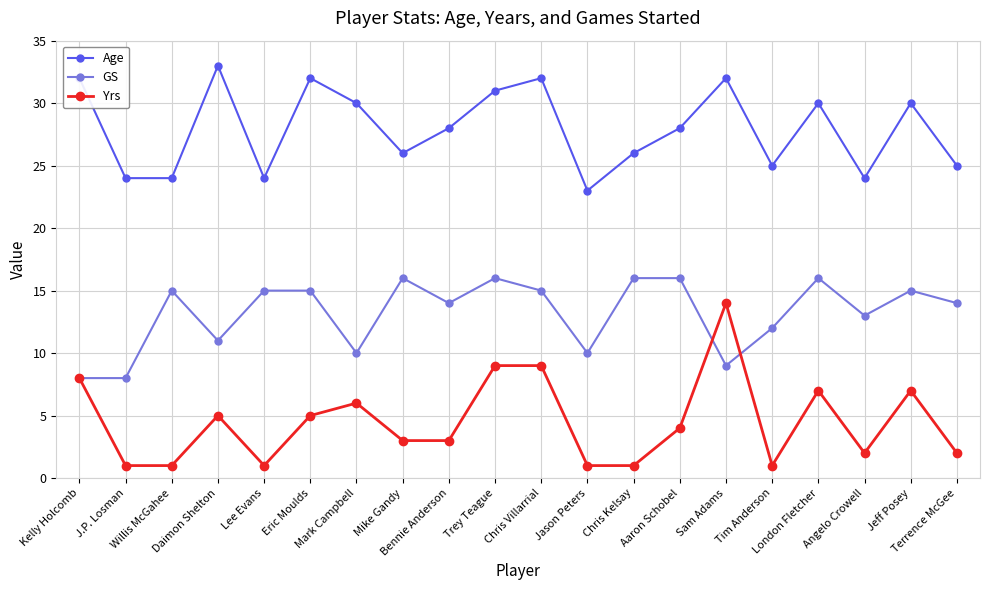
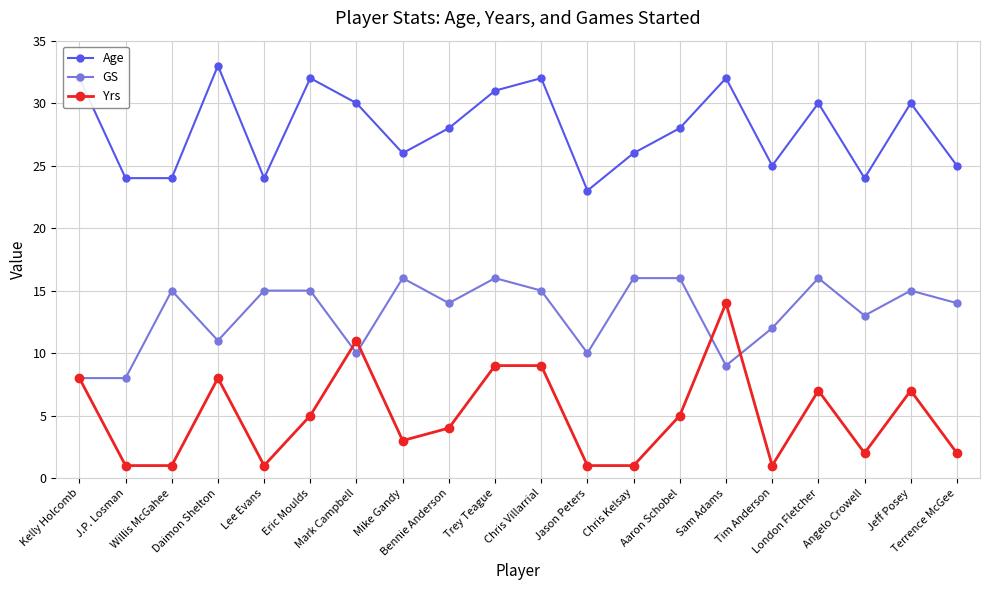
  {
    "Yrs": {
      "J.P. Losman": 1,
      "Willis McGahee": 1,
-     "Daimon Shelton": 5,
+     "Daimon Shelton": 8,
      "Lee Evans": 1,
      "Eric Moulds": 5,
-     "Mark Campbell": 6,
+     "Mark Campbell": 11,
      "Mike Gandy": 3,
-     "Bennie Anderson": 3,
+     "Bennie Anderson": 4,
      "Trey Teague": 9,
      "Chris Villarrial": 9,
      "Jason Peters": 1,
      "Chris Kelsay": 1,
-     "Aaron Schobel": 4,
+     "Aaron Schobel": 5,
      "Sam Adams": 14,
      "Tim Anderson": 1,
      "London Fletcher": 7,
      "Angelo Crowell": 2,
      "Jeff Posey": 7,
      "Terrence McGee": 2
    }
  }
